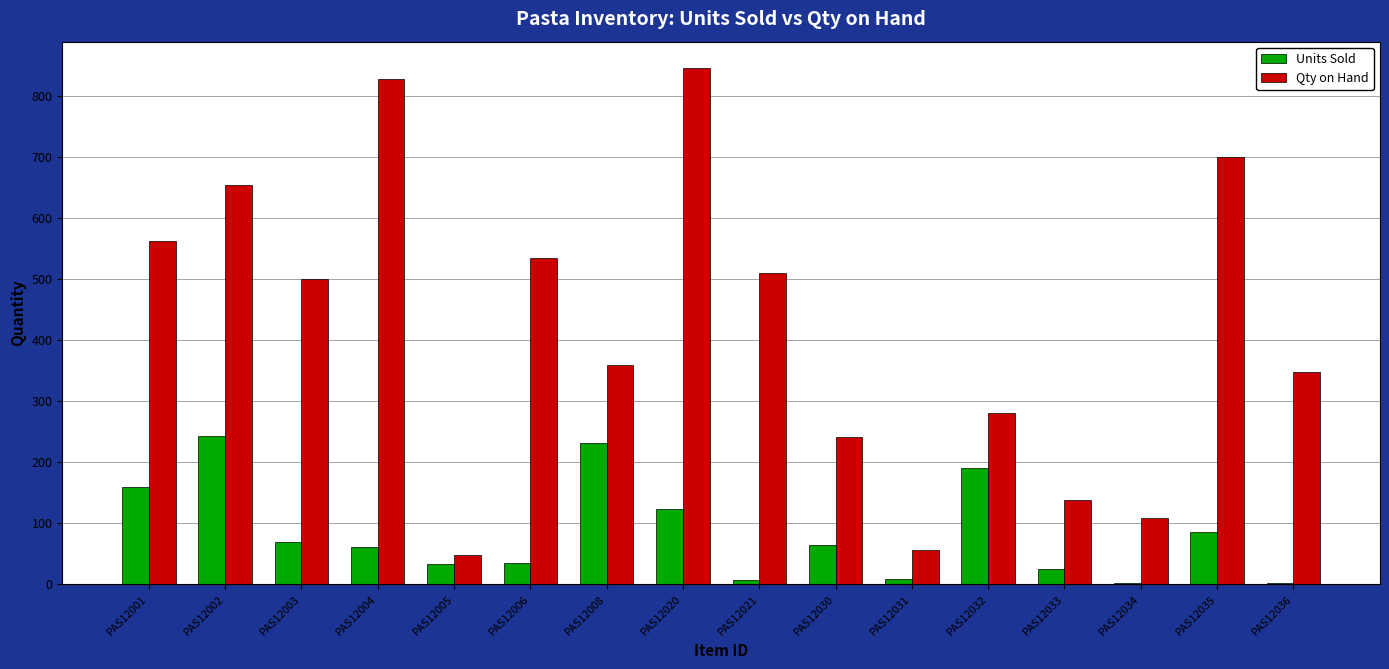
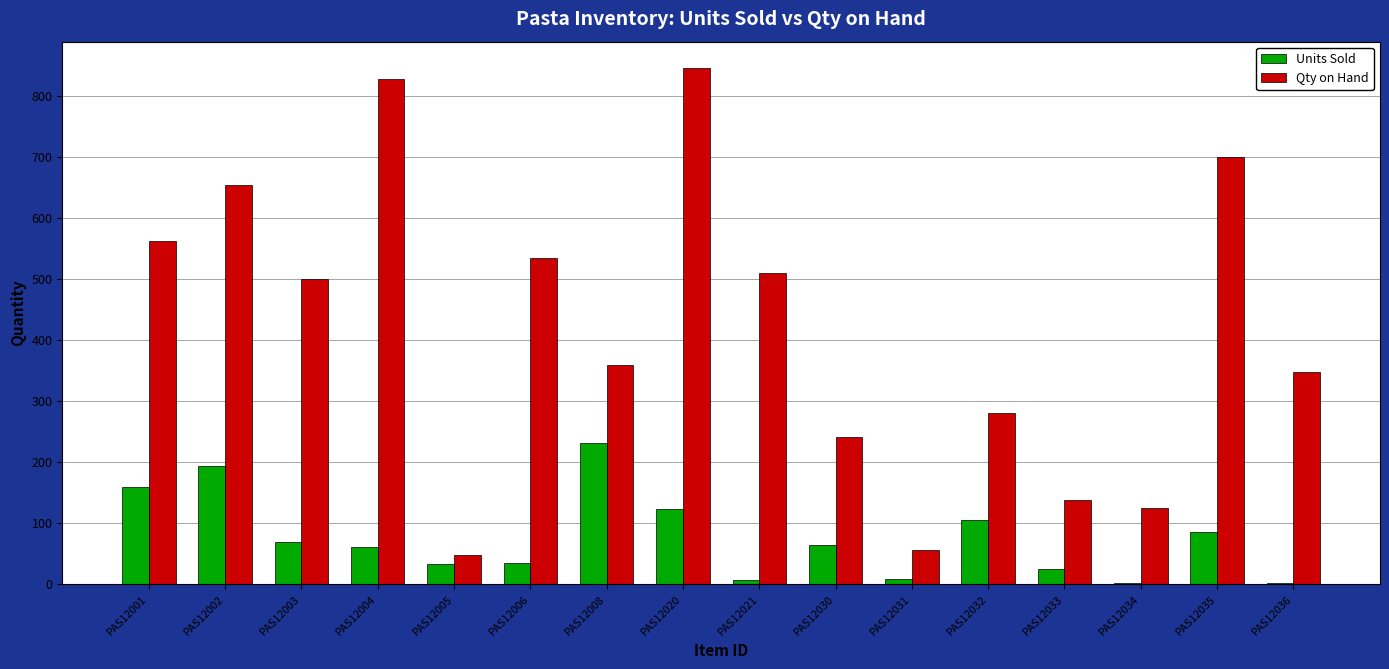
  {
    "Units Sold": {
      "PAS12001": 160,
-     "PAS12002": 240,
+     "PAS12002": 190,
      "PAS12003": 70,
      "PAS12004": 60,
      "PAS12005": 30,
      "PAS12006": 40,
      "PAS12008": 230,
      "PAS12020": 120,
      "PAS12021": 10,
      "PAS12030": 60,
      "PAS12031": 10,
-     "PAS12032": 190,
+     "PAS12032": 110,
      "PAS12033": 30,
      "PAS12035": 90
    },
    "Qty on Hand": {
      "PAS12001": 560,
      "PAS12002": 650,
      "PAS12003": 500,
      "PAS12004": 830,
      "PAS12005": 50,
      "PAS12006": 540,
      "PAS12008": 360,
      "PAS12020": 850,
      "PAS12021": 510,
      "PAS12030": 240,
      "PAS12031": 60,
      "PAS12032": 280,
      "PAS12033": 140,
-     "PAS12034": 110,
+     "PAS12034": 130,
      "PAS12035": 700,
      "PAS12036": 350
    }
  }
